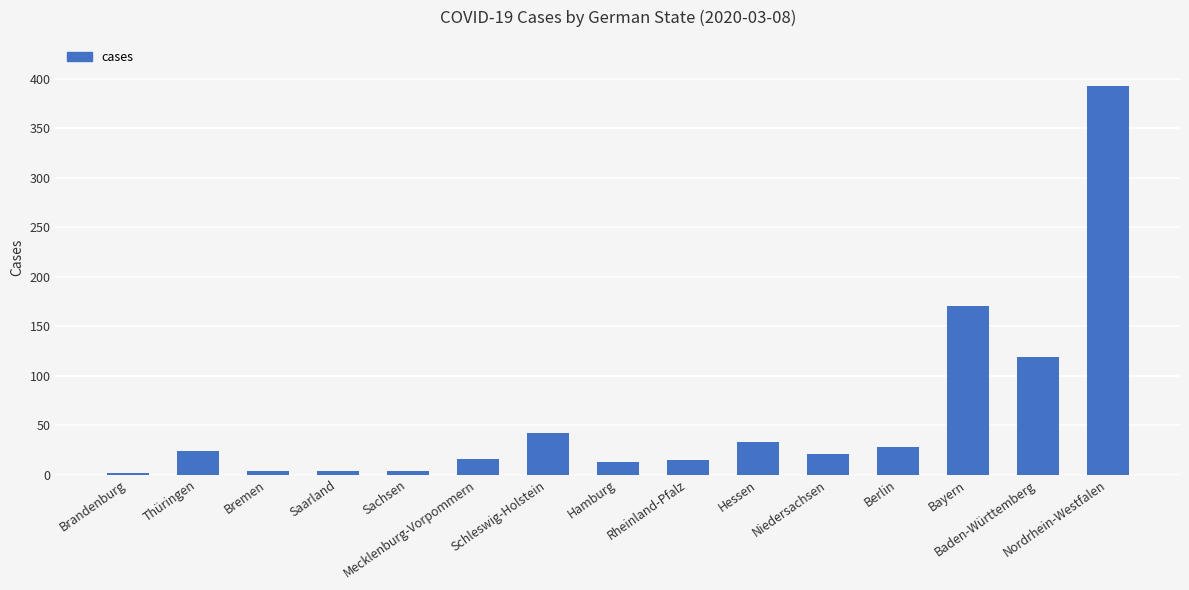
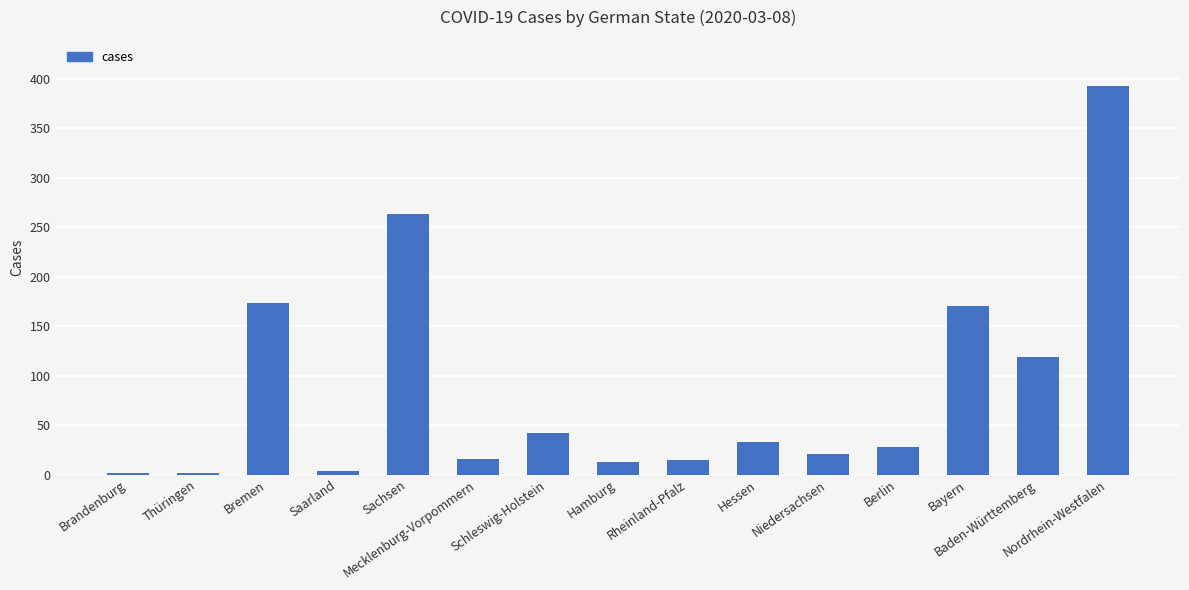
  {
-   "Thüringen": 20,
-   "Bremen": 0,
+   "Thüringen": 0,
+   "Bremen": 170,
    "Saarland": 0,
-   "Sachsen": 0,
+   "Sachsen": 260,
    "Mecklenburg-Vorpommern": 20,
    "Schleswig-Holstein": 40,
    "Hamburg": 10,
    "Rheinland-Pfalz": 20,
    "Hessen": 30,
    "Niedersachsen": 20,
    "Berlin": 30,
    "Bayern": 170,
    "Baden-Württemberg": 120,
    "Nordrhein-Westfalen": 390
  }
